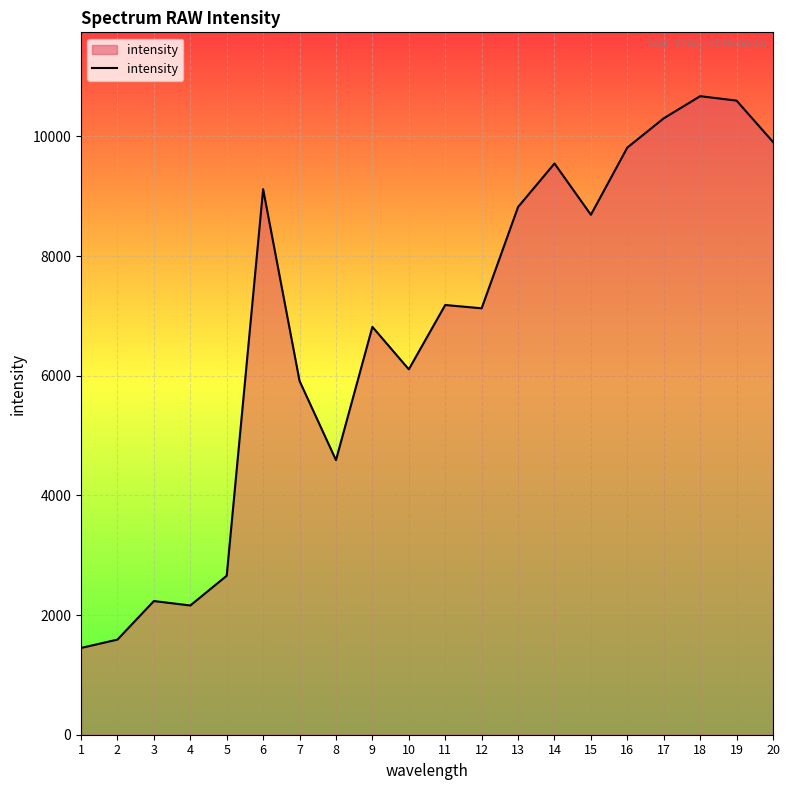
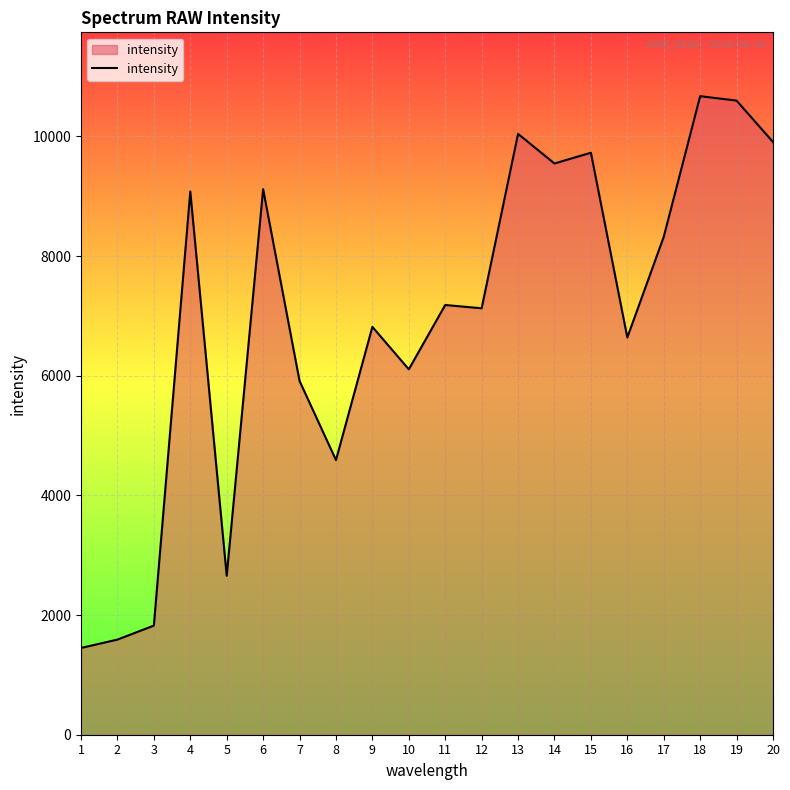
  {
    "1": 1500,
    "2": 1600,
-   "3": 2200,
-   "4": 2200,
+   "3": 1800,
+   "4": 9100,
    "5": 2700,
    "6": 9100,
    "7": 5900,
    "8": 4600,
    "9": 6800,
    "10": 6100,
    "11": 7200,
    "12": 7100,
-   "13": 8800,
+   "13": 10000,
    "14": 9500,
-   "15": 8700,
-   "16": 9800,
-   "17": 10300,
+   "15": 9700,
+   "16": 6600,
+   "17": 8300,
    "18": 10700,
    "19": 10600,
    "20": 9900
  }
